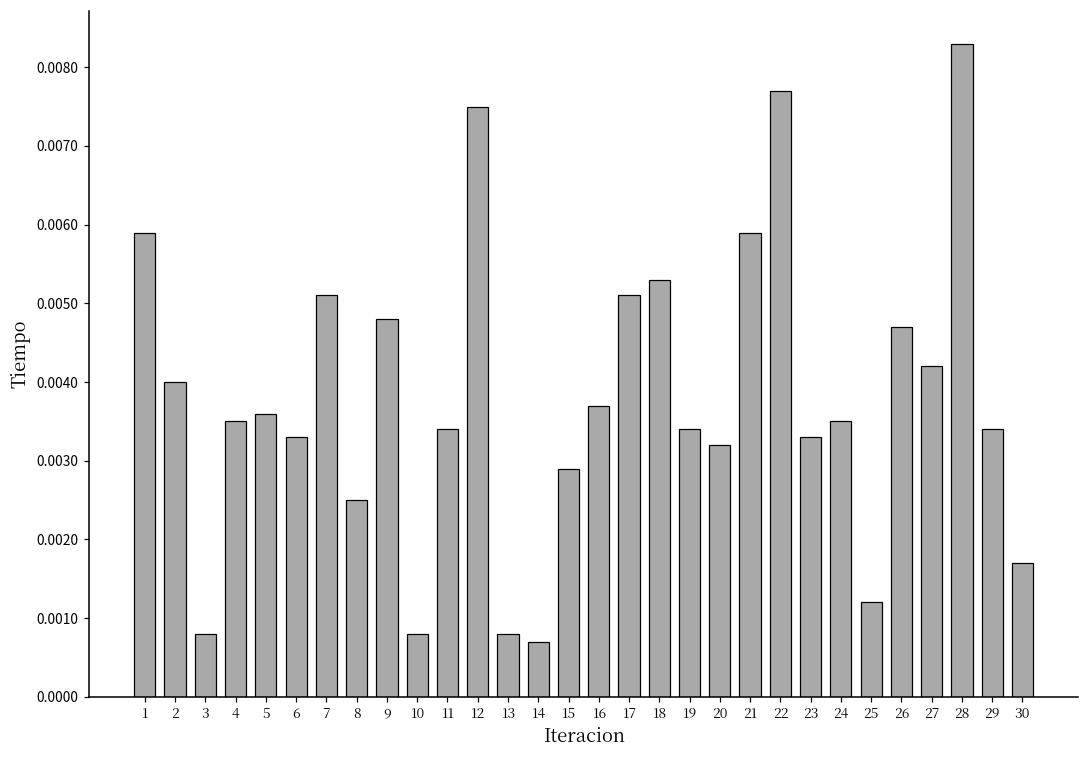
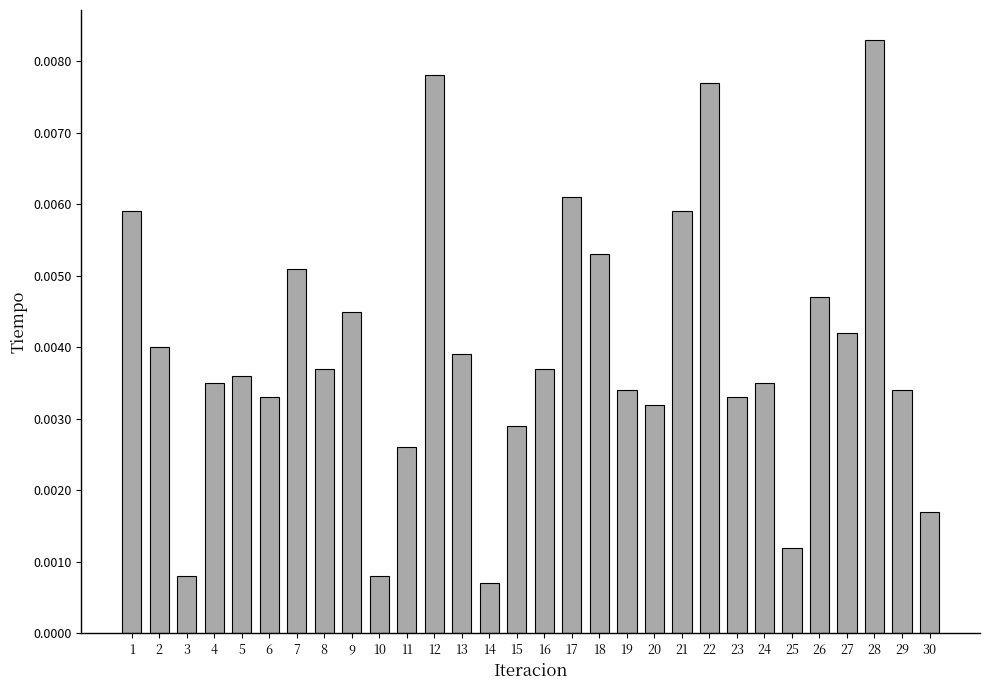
  {
    "1": 0.0059,
    "2": 0.0040,
    "3": 0.0008,
    "4": 0.0035,
    "5": 0.0036,
    "6": 0.0033,
    "7": 0.0051,
-   "8": 0.0025,
-   "9": 0.0048,
+   "8": 0.0037,
+   "9": 0.0045,
    "10": 0.0008,
-   "11": 0.0034,
-   "12": 0.0075,
-   "13": 0.0008,
+   "11": 0.0026,
+   "12": 0.0078,
+   "13": 0.0039,
    "14": 0.0007,
    "15": 0.0029,
    "16": 0.0037,
-   "17": 0.0051,
+   "17": 0.0061,
    "18": 0.0053,
    "19": 0.0034,
    "20": 0.0032,
    "21": 0.0059,
    "22": 0.0077,
    "23": 0.0033,
    "24": 0.0035,
    "25": 0.0012,
    "26": 0.0047,
    "27": 0.0042,
    "28": 0.0083,
    "29": 0.0034,
    "30": 0.0017
  }
